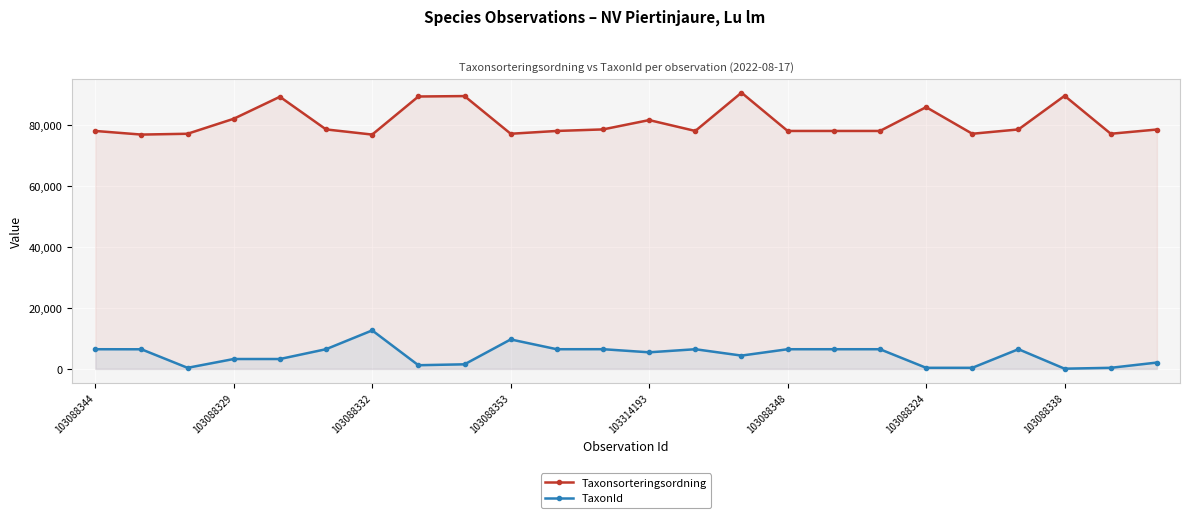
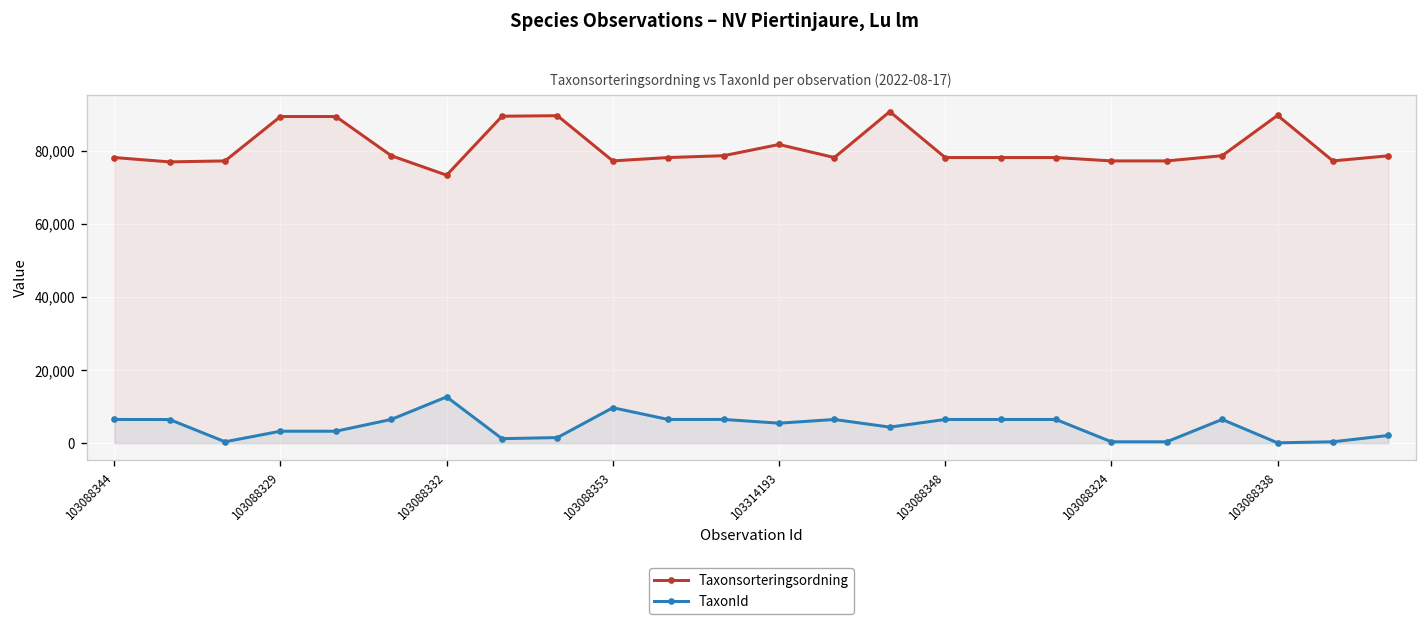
  {
    "Taxonsorteringsordning": {
      "103088344": "78,000",
-     "103088329": "82,000",
-     "103088332": "77,000",
+     "103088329": "89,000",
+     "103088332": "73,000",
      "103088353": "77,000",
      "103314193": "82,000",
      "103088348": "78,000",
-     "103088324": "86,000",
+     "103088324": "77,000",
      "103088338": "90,000"
    },
    "TaxonId": {
      "103088344": "6,000",
      "103088329": "3,000",
      "103088332": "13,000",
      "103088353": "10,000",
      "103314193": "5,000",
      "103088348": "6,000",
      "103088324": "0",
      "103088338": "0"
    }
  }
